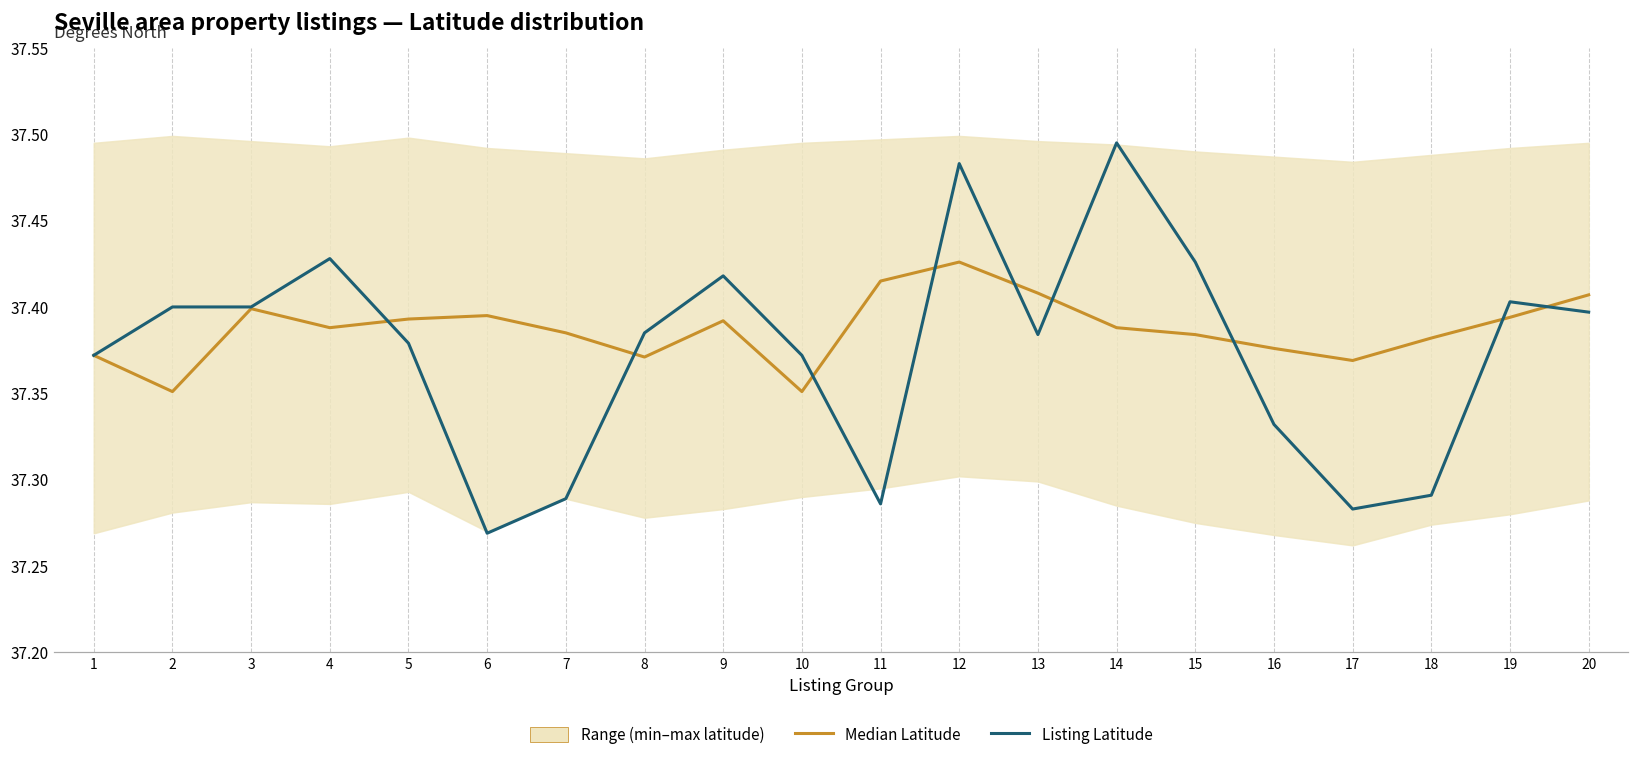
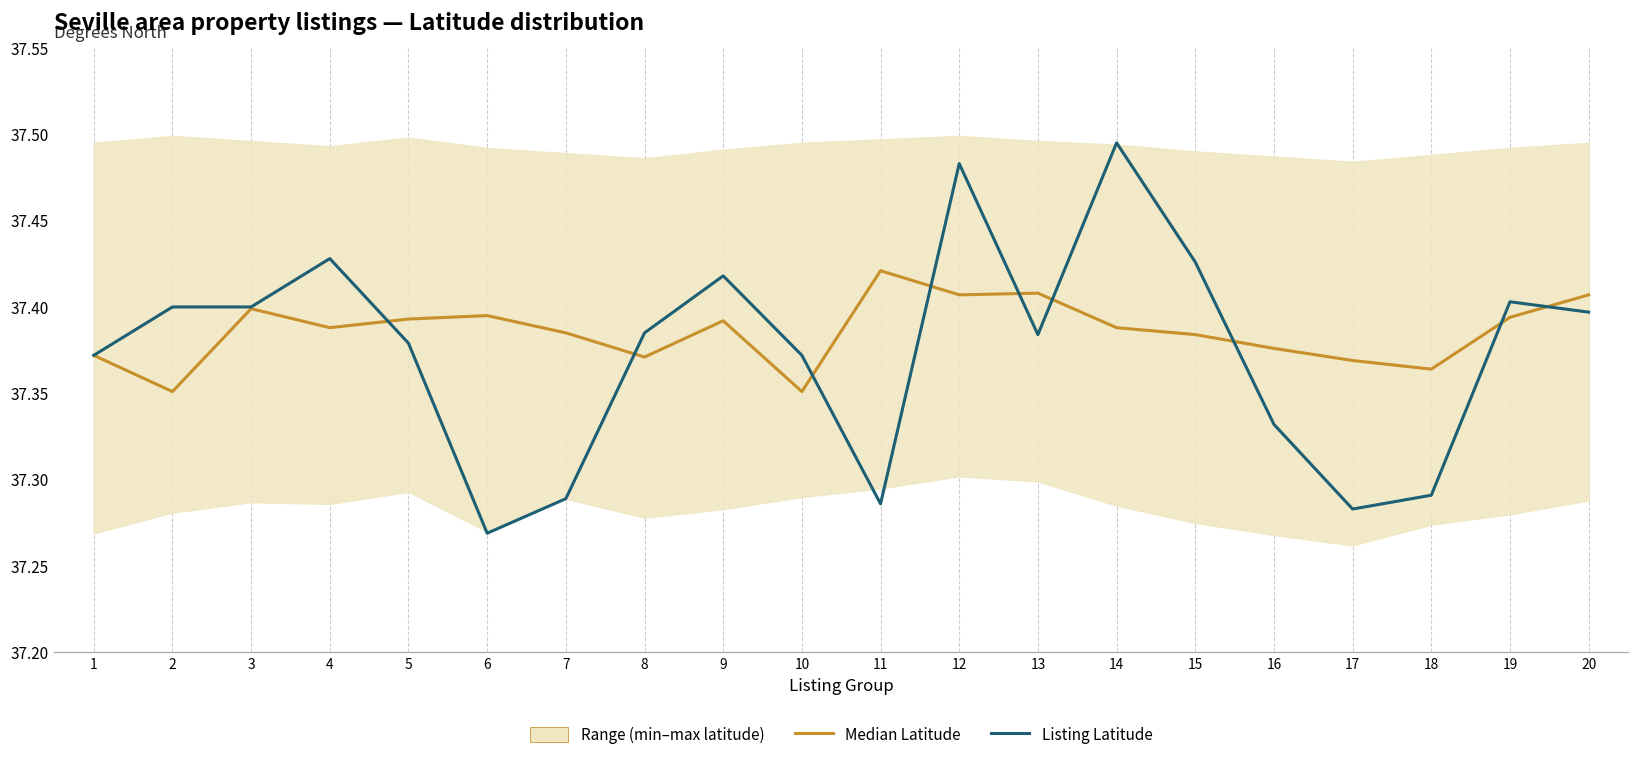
  {
    "Median Latitude": {
      "2": 37.351,
      "4": 37.388,
      "5": 37.393,
      "6": 37.395,
      "7": 37.385,
      "8": 37.371,
      "9": 37.392,
      "10": 37.351,
-     "11": 37.415,
-     "12": 37.426,
+     "11": 37.421,
+     "12": 37.407,
      "13": 37.408,
      "14": 37.388,
      "15": 37.384,
      "16": 37.376,
      "17": 37.369,
-     "18": 37.382,
+     "18": 37.364,
      "19": 37.394,
      "20": 37.407
    },
    "Listing Latitude": {
      "2": 37.400,
      "4": 37.428,
      "5": 37.379,
      "6": 37.269,
      "7": 37.289,
      "8": 37.385,
      "9": 37.418,
      "10": 37.372,
      "11": 37.286,
      "12": 37.483,
      "13": 37.384,
      "15": 37.426,
      "16": 37.332,
      "17": 37.283,
      "18": 37.291,
      "19": 37.403,
      "20": 37.397
    }
  }
